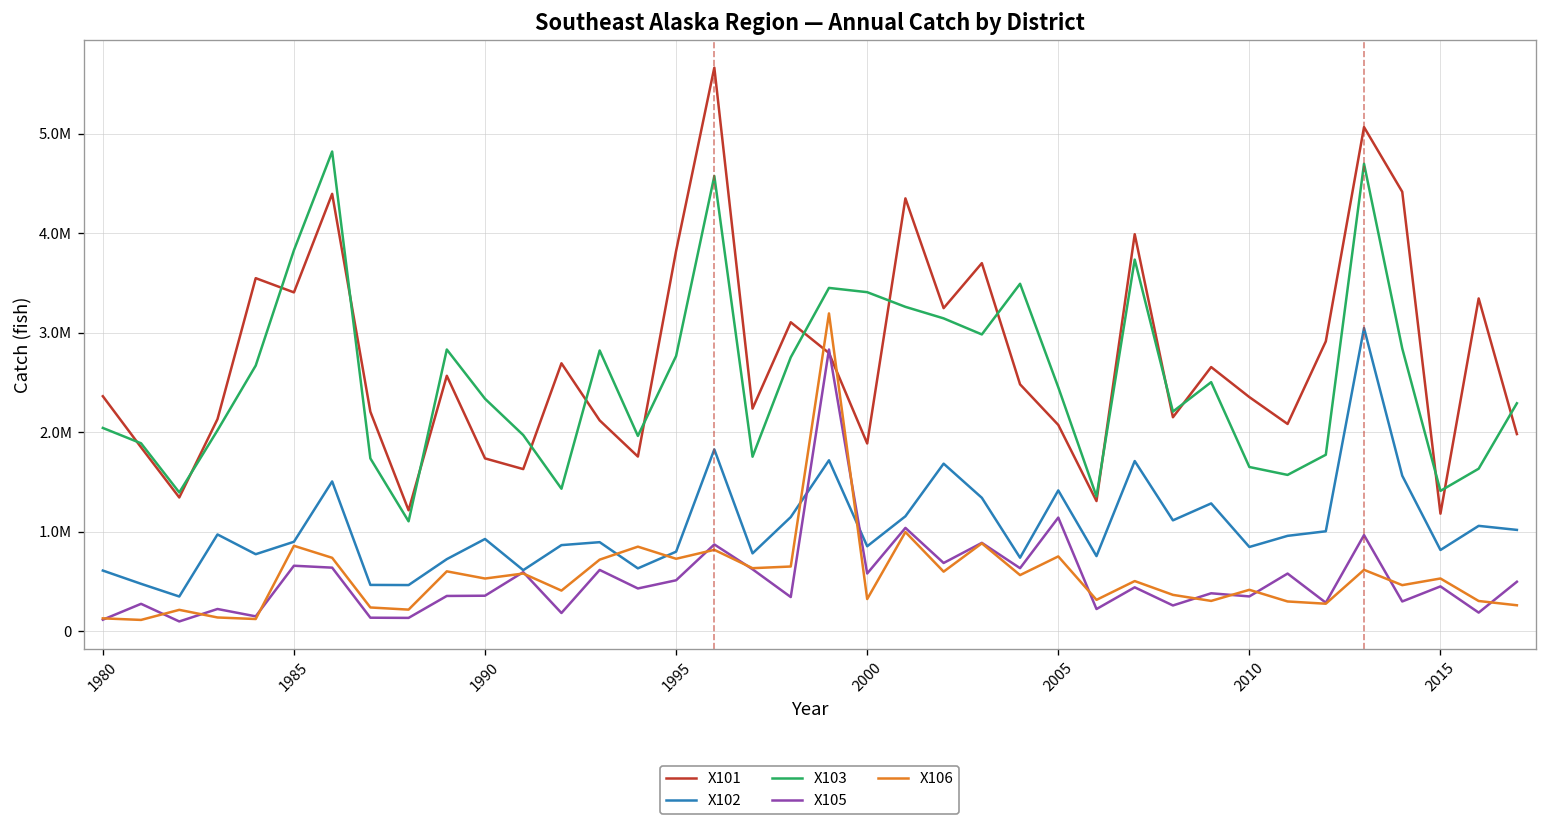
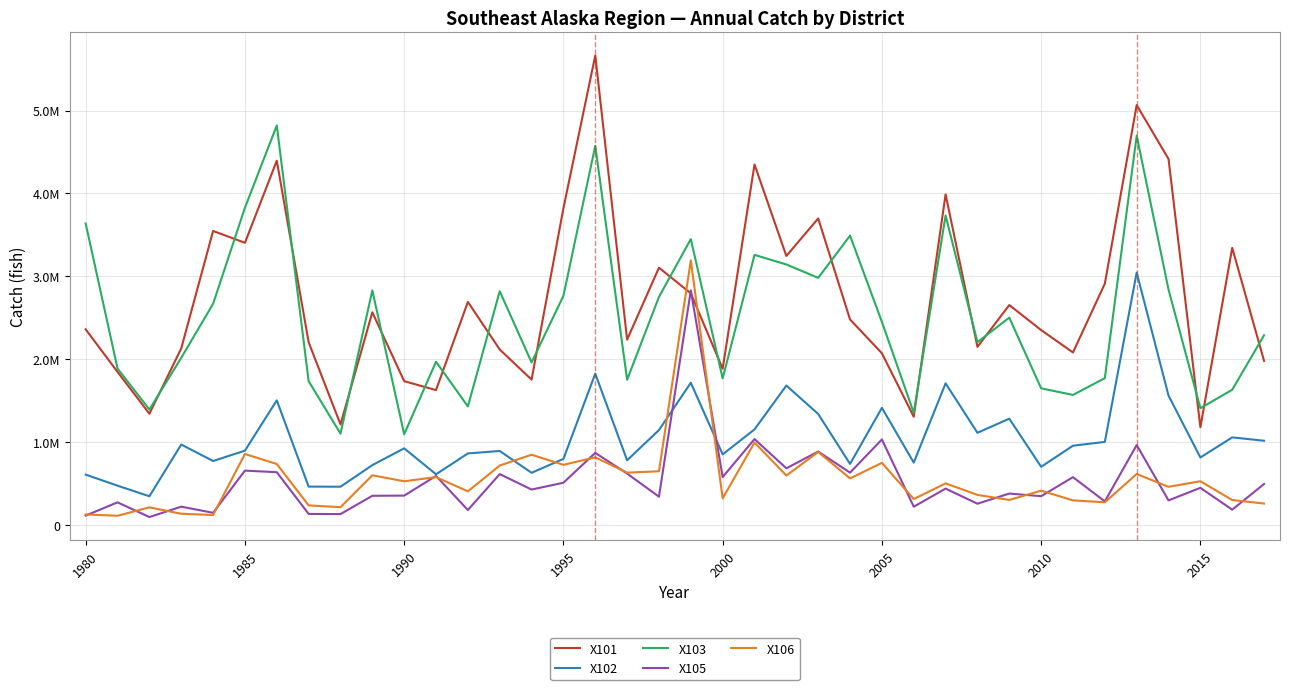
  {
    "X101": {
      "1980": 2400000,
      "1985": 3400000,
      "1990": 1700000,
      "1995": 3800000,
      "2000": 1900000,
      "2005": 2100000,
      "2010": 2400000,
      "2015": 1200000
    },
    "X102": {
      "1980": 600000,
      "1985": 900000,
      "1990": 900000,
      "1995": 800000,
      "2000": 900000,
      "2005": 1400000,
-     "2010": 800000,
+     "2010": 700000,
      "2015": 800000
    },
    "X103": {
-     "1980": 2000000,
+     "1980": 3600000,
      "1985": 3800000,
-     "1990": 2300000,
+     "1990": 1100000,
      "1995": 2800000,
-     "2000": 3400000,
+     "2000": 1800000,
      "2005": 2500000,
      "2010": 1600000,
      "2015": 1400000
    },
    "X105": {
      "1985": 700000,
      "1990": 400000,
      "1995": 500000,
      "2000": 600000,
-     "2005": 1100000,
+     "2005": 1000000,
      "2010": 300000,
      "2015": 400000
    },
    "X106": {
      "1985": 900000,
      "1990": 500000,
      "1995": 700000,
      "2000": 300000,
      "2005": 800000,
      "2010": 400000,
      "2015": 500000
    }
  }
